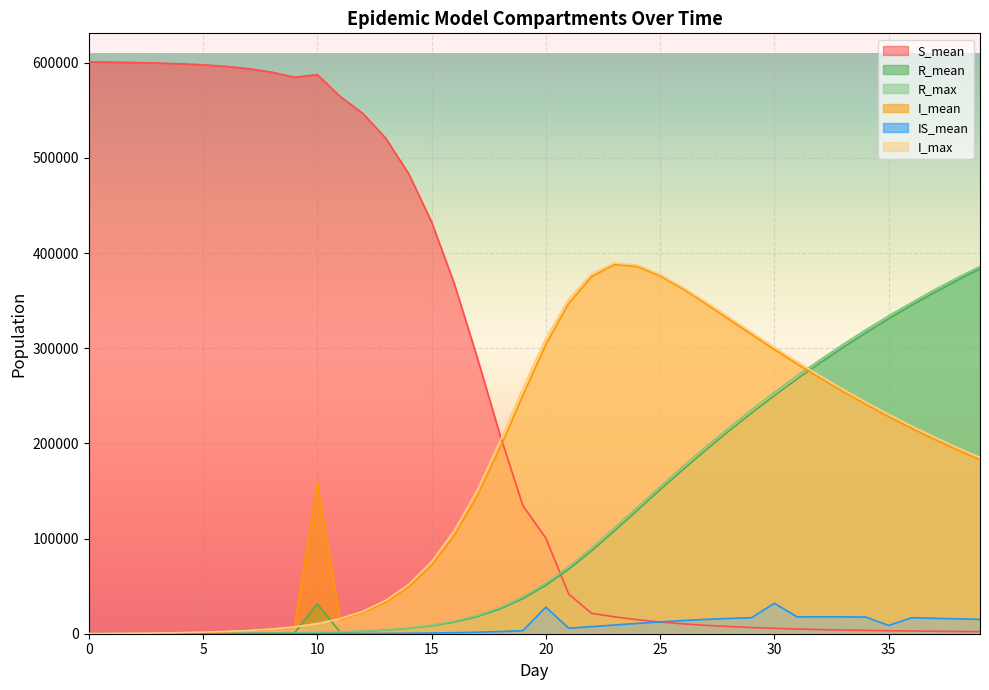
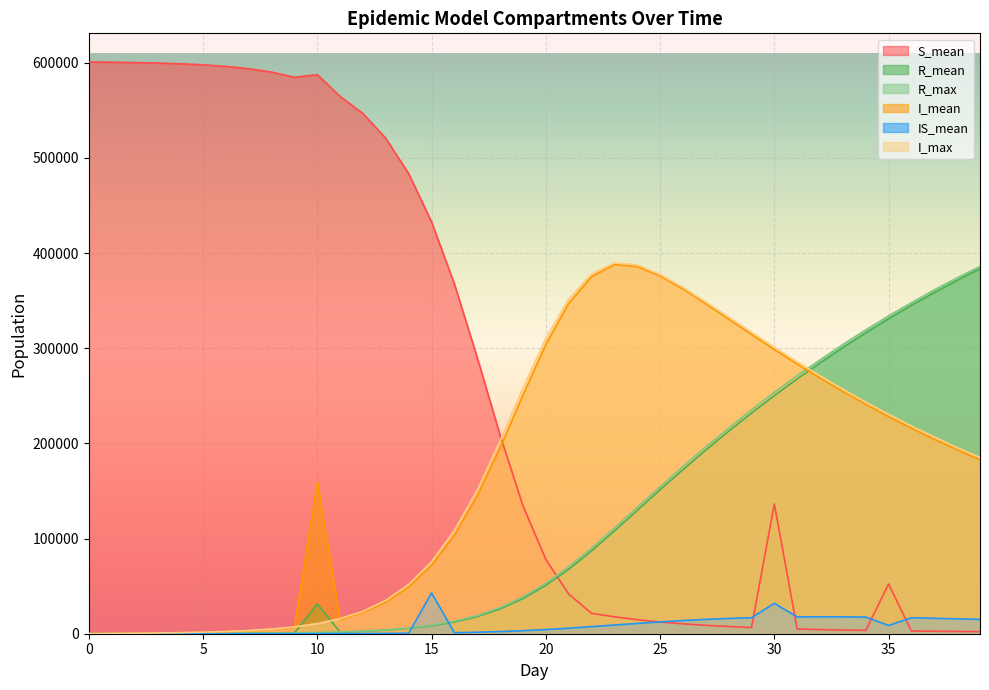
  {
    "S_mean": {
      "0": 600000,
      "5": 600000,
      "10": 590000,
      "15": 430000,
-     "20": 100000,
-     "30": 10000,
-     "35": 0
+     "20": 80000,
+     "30": 140000,
+     "35": 50000
    },
    "R_mean": {
      "10": 30000,
      "25": 150000,
      "30": 250000,
      "35": 330000
    },
    "R_max": {
      "25": 150000,
      "30": 250000,
      "35": 330000
    },
    "I_mean": {
      "10": 160000,
      "15": 70000,
      "20": 300000
    },
    "IS_mean": {
-     "15": 0,
-     "20": 30000,
+     "15": 40000,
+     "20": 0,
      "30": 30000,
      "35": 10000
    },
    "I_max": {
      "10": 10000,
      "15": 80000,
      "20": 310000
    }
  }
